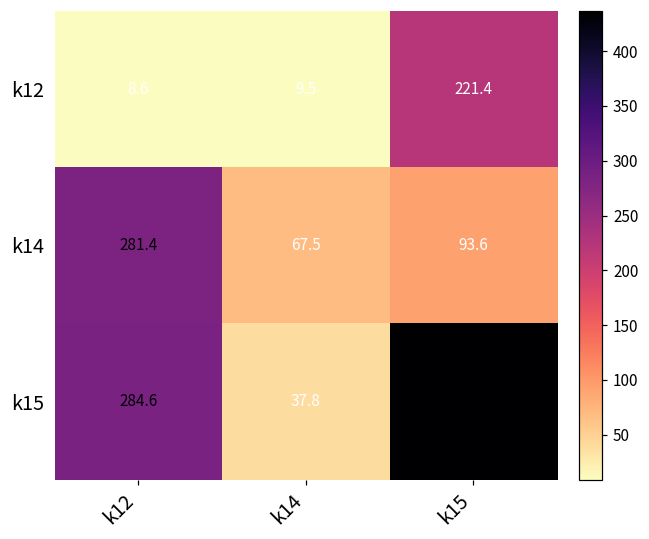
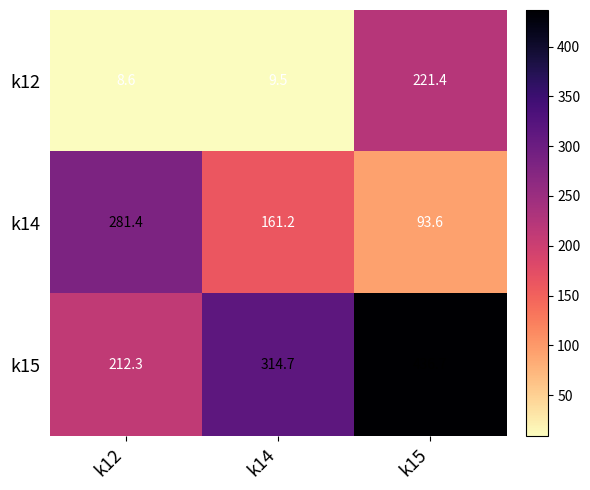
  {
    "k12": {
      "k12": 8.6,
      "k14": 9.5,
      "k15": 221.4
    },
    "k14": {
      "k12": 281.4,
-     "k14": 67.5,
+     "k14": 161.2,
      "k15": 93.6
    },
    "k15": {
-     "k12": 284.6,
-     "k14": 37.8
+     "k12": 212.3,
+     "k14": 314.7
    }
  }
